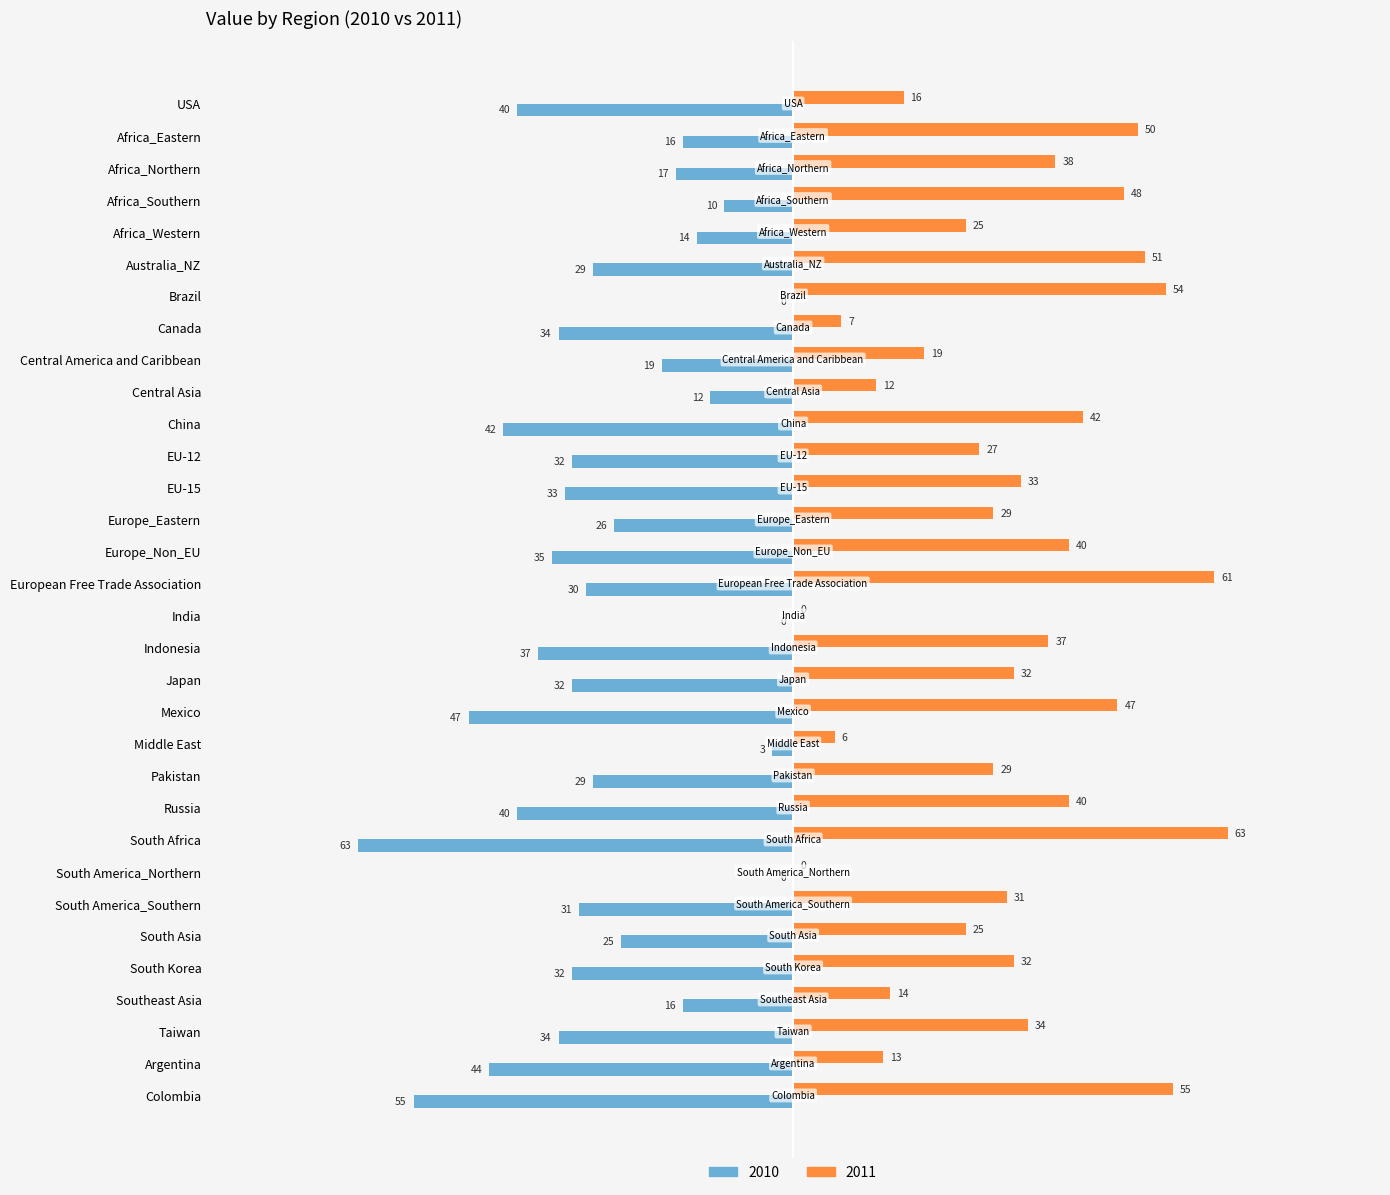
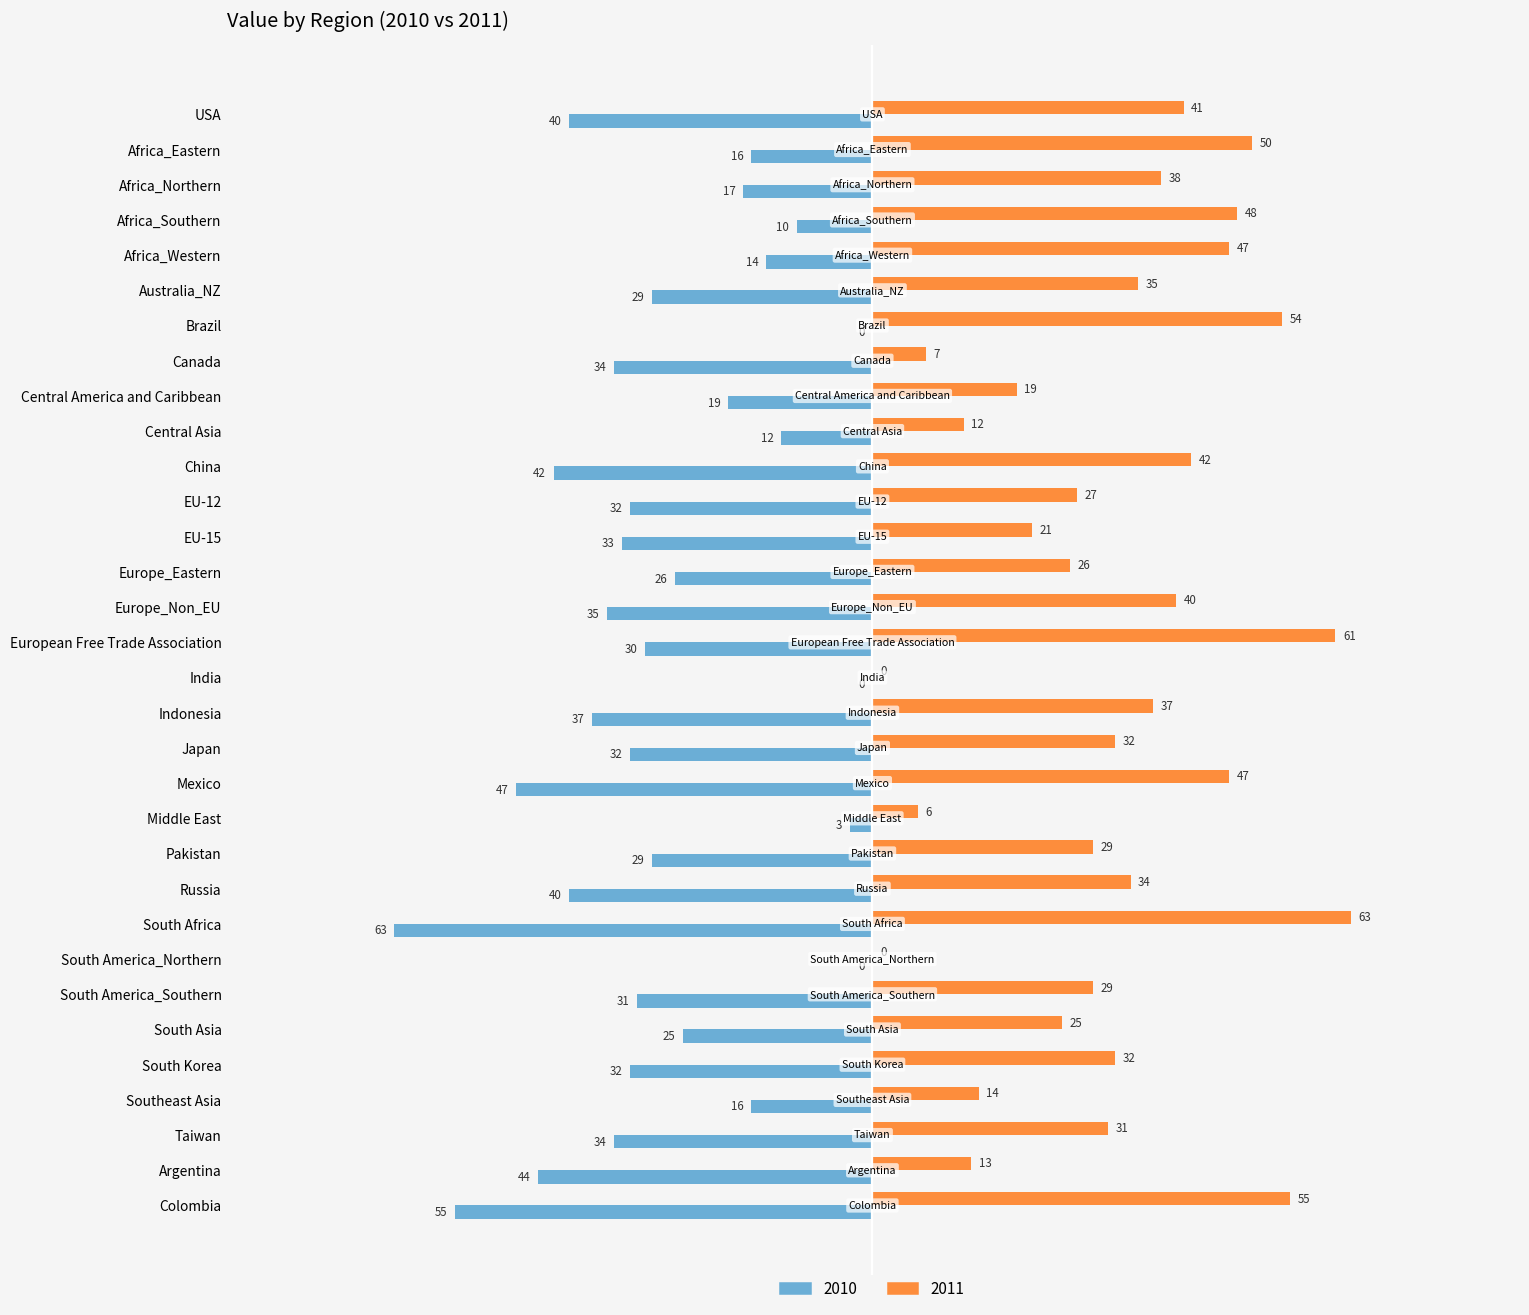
  {
    "2011": {
-     "USA": 16,
+     "USA": 41,
      "Africa_Eastern": 50,
      "Africa_Northern": 38,
      "Africa_Southern": 48,
-     "Africa_Western": 25,
-     "Australia_NZ": 51,
+     "Africa_Western": 47,
+     "Australia_NZ": 35,
      "Brazil": 54,
      "Canada": 7,
      "Central America and Caribbean": 19,
      "Central Asia": 12,
      "China": 42,
      "EU-12": 27,
-     "EU-15": 33,
-     "Europe_Eastern": 29,
+     "EU-15": 21,
+     "Europe_Eastern": 26,
      "Europe_Non_EU": 40,
      "European Free Trade Association": 61,
      "Indonesia": 37,
      "Japan": 32,
      "Mexico": 47,
      "Middle East": 6,
      "Pakistan": 29,
-     "Russia": 40,
+     "Russia": 34,
      "South Africa": 63,
-     "South America_Southern": 31,
+     "South America_Southern": 29,
      "South Asia": 25,
      "South Korea": 32,
      "Southeast Asia": 14,
-     "Taiwan": 34,
+     "Taiwan": 31,
      "Argentina": 13,
      "Colombia": 55
    }
  }
